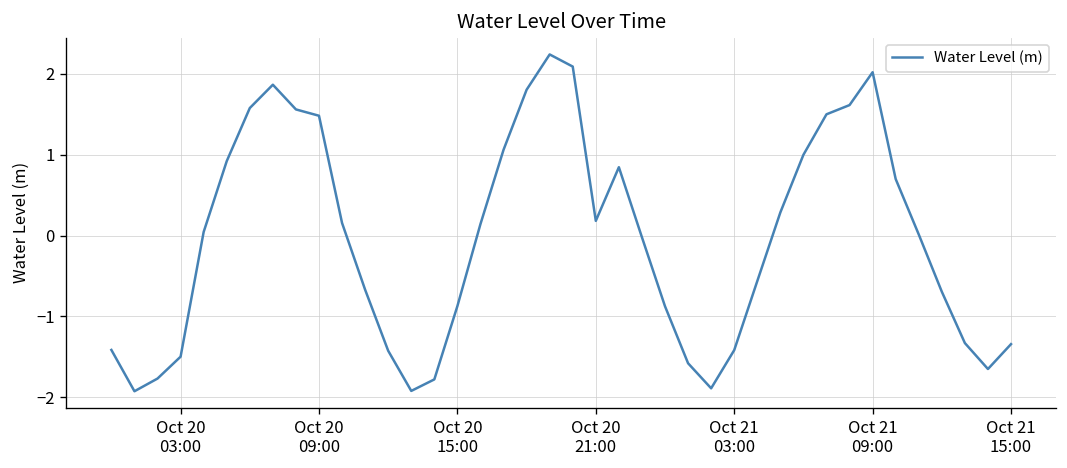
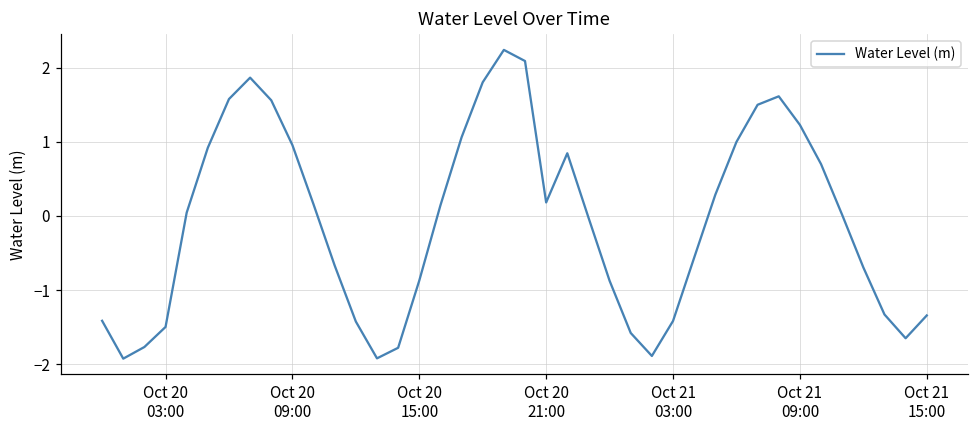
  {
    "Oct 20 03:00": -1.5,
-   "Oct 20 09:00": 1.5,
+   "Oct 20 09:00": 1.0,
    "Oct 20 15:00": -0.9,
    "Oct 20 21:00": 0.2,
    "Oct 21 03:00": -1.4,
-   "Oct 21 09:00": 2.0,
+   "Oct 21 09:00": 1.2,
    "Oct 21 15:00": -1.3
  }
